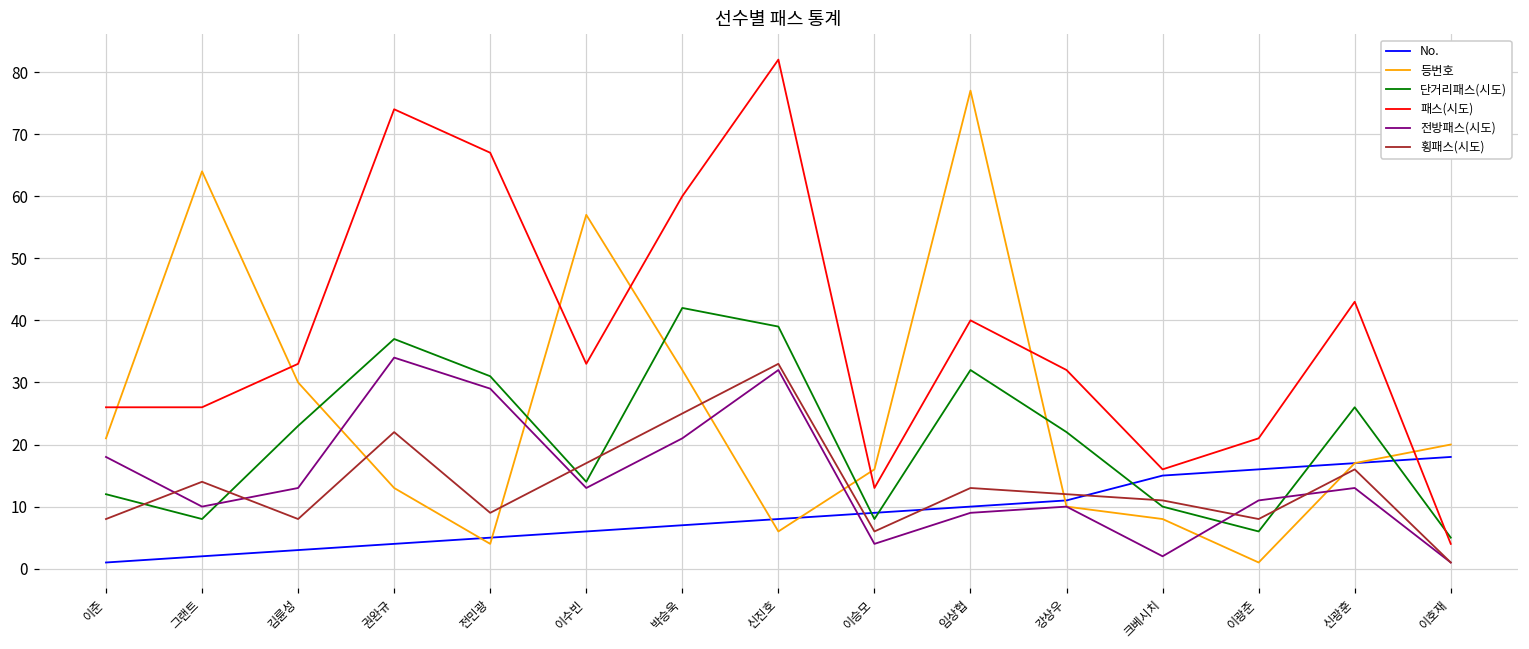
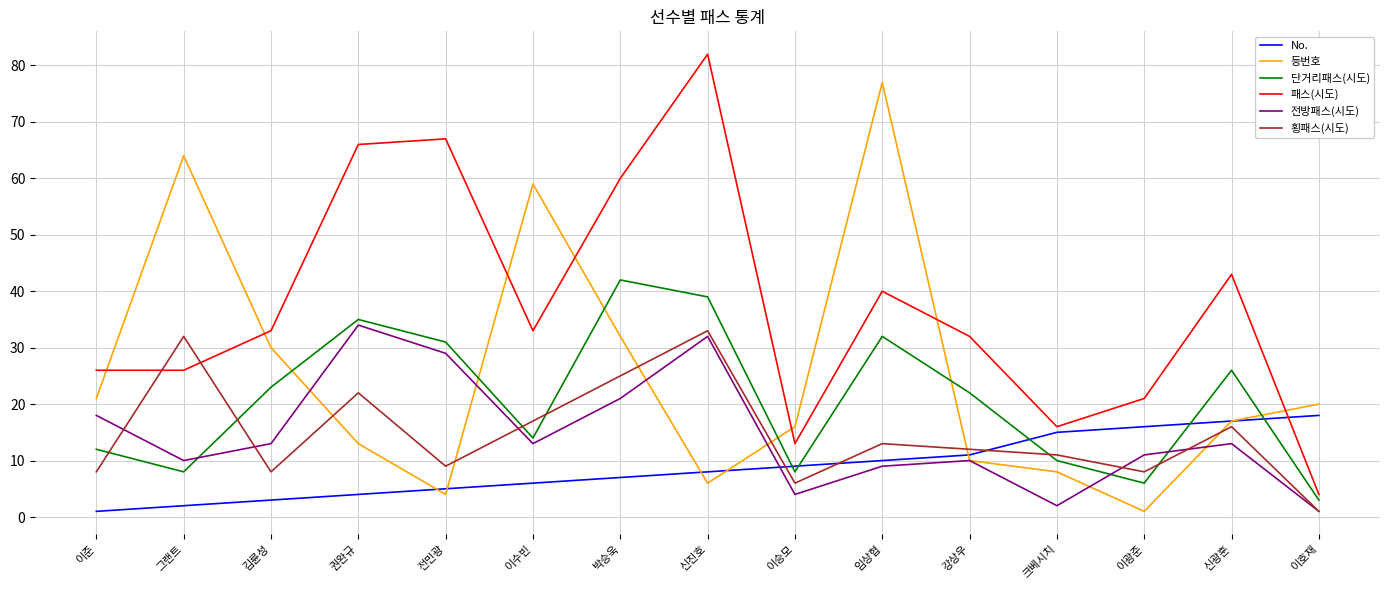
  {
    "No.": {
      "이준": 1,
      "그랜트": 2,
      "김륜성": 3,
      "권완규": 4,
      "전민광": 5,
      "이수빈": 6,
      "박승욱": 7,
      "신진호": 8,
      "이승모": 9,
      "임상협": 10,
      "강상우": 11,
      "크베시치": 15,
      "이광준": 16,
      "이호재": 18
    },
    "등번호": {
      "이준": 21,
      "그랜트": 64,
      "김륜성": 30,
      "권완규": 13,
      "전민광": 4,
-     "이수빈": 57,
+     "이수빈": 59,
      "박승욱": 32,
      "신진호": 6,
      "이승모": 16,
      "임상협": 77,
      "크베시치": 8,
      "이광준": 1,
      "이호재": 20
    },
    "단거리패스(시도)": {
      "이준": 12,
      "그랜트": 8,
      "김륜성": 23,
-     "권완규": 37,
+     "권완규": 35,
      "전민광": 31,
      "이수빈": 14,
      "박승욱": 42,
      "신진호": 39,
      "이승모": 8,
      "임상협": 32,
      "강상우": 22,
      "크베시치": 10,
      "이광준": 6,
      "신광훈": 26,
-     "이호재": 5
+     "이호재": 3
    },
    "패스(시도)": {
      "이준": 26,
      "그랜트": 26,
      "김륜성": 33,
-     "권완규": 74,
+     "권완규": 66,
      "전민광": 67,
      "이수빈": 33,
      "박승욱": 60,
      "신진호": 82,
      "이승모": 13,
      "임상협": 40,
      "강상우": 32,
      "크베시치": 16,
      "이광준": 21,
      "신광훈": 43,
      "이호재": 4
    },
    "전방패스(시도)": {
      "이준": 18,
      "그랜트": 10,
      "김륜성": 13,
      "권완규": 34,
      "전민광": 29,
      "이수빈": 13,
      "박승욱": 21,
      "신진호": 32,
      "이승모": 4,
      "임상협": 9,
      "크베시치": 2,
      "이광준": 11,
      "신광훈": 13
    },
    "횡패스(시도)": {
      "이준": 8,
-     "그랜트": 14,
+     "그랜트": 32,
      "김륜성": 8,
      "권완규": 22,
      "전민광": 9,
      "이수빈": 17,
      "박승욱": 25,
      "신진호": 33,
      "이승모": 6,
      "임상협": 13,
      "강상우": 12,
      "크베시치": 11,
      "이광준": 8,
      "신광훈": 16
    }
  }
